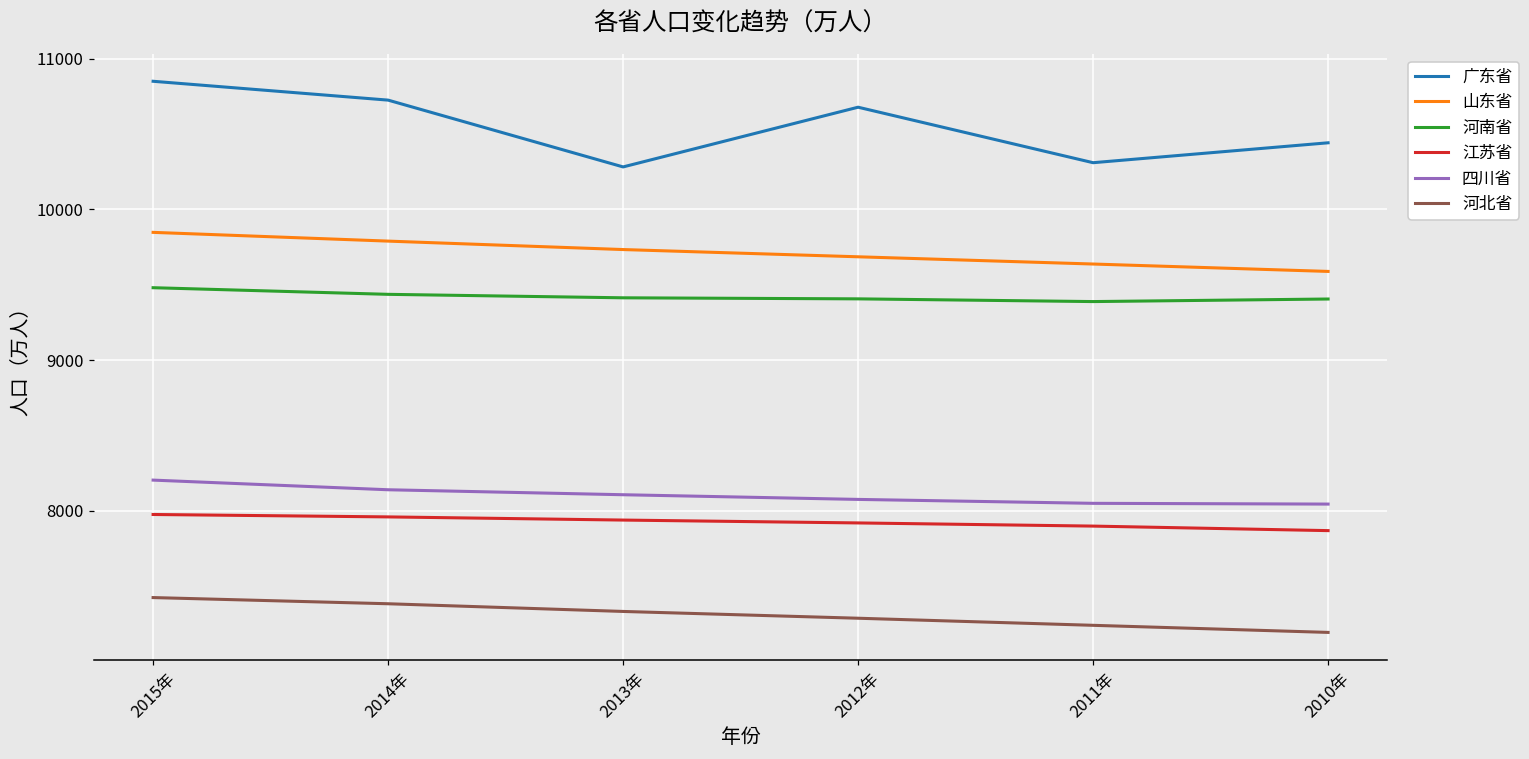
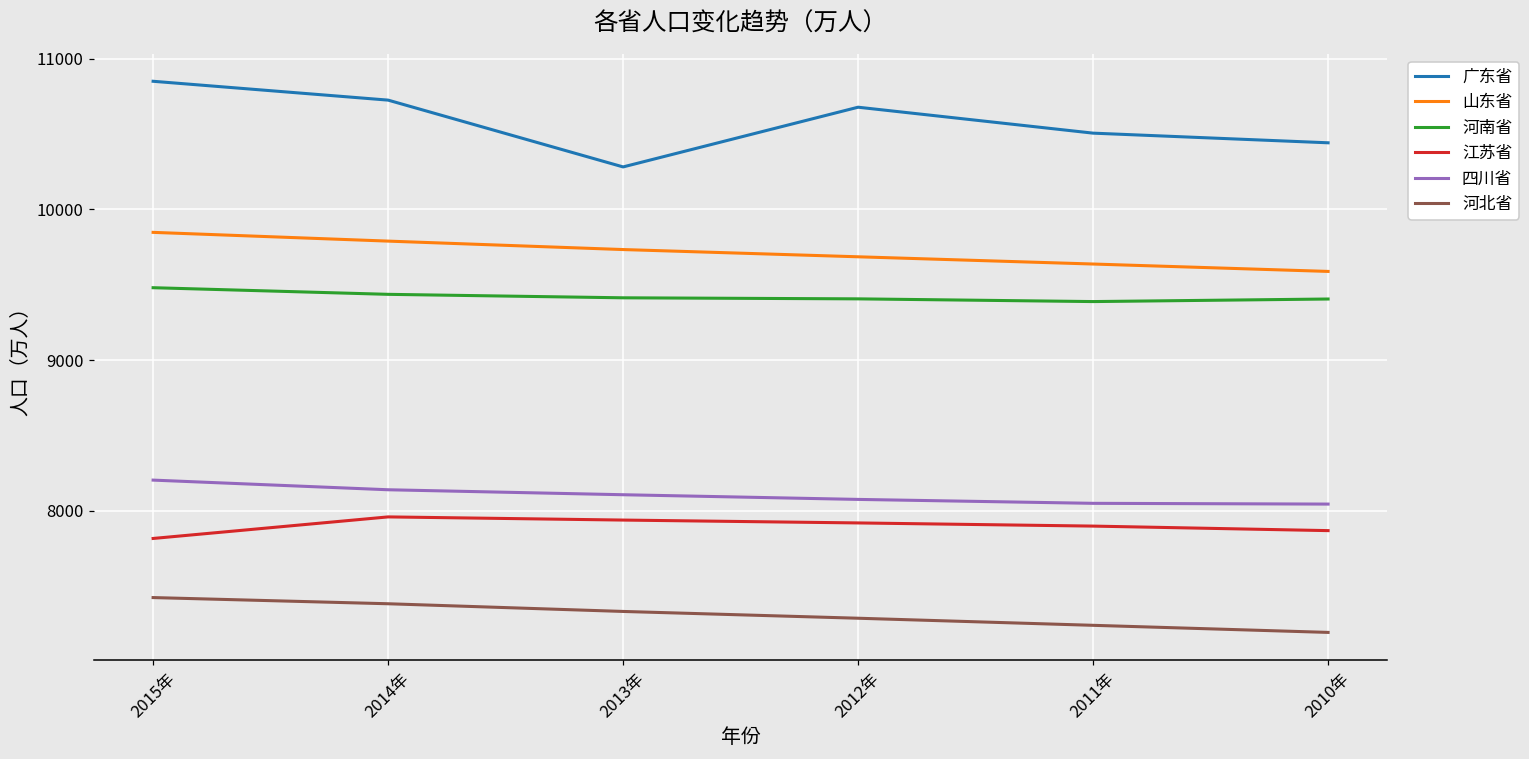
  {
    "广东省": {
      "2015年": 10850,
      "2014年": 10720,
      "2013年": 10280,
      "2012年": 10680,
-     "2011年": 10310,
+     "2011年": 10510,
      "2010年": 10440
    },
    "山东省": {
      "2015年": 9850,
      "2014年": 9790,
      "2013年": 9730,
      "2012年": 9690,
      "2011年": 9640,
      "2010年": 9590
    },
    "河南省": {
      "2015年": 9480,
      "2014年": 9440,
      "2013年": 9410,
      "2012年": 9410,
      "2011年": 9390,
      "2010年": 9410
    },
    "江苏省": {
-     "2015年": 7980,
+     "2015年": 7820,
      "2014年": 7960,
      "2013年": 7940,
      "2012年": 7920,
      "2011年": 7900,
      "2010年": 7870
    },
    "四川省": {
      "2015年": 8200,
      "2014年": 8140,
      "2013年": 8110,
      "2012年": 8080,
      "2011年": 8050,
      "2010年": 8050
    },
    "河北省": {
      "2015年": 7430,
      "2014年": 7380,
      "2013年": 7330,
      "2012年": 7290,
      "2011年": 7240,
      "2010年": 7190
    }
  }
